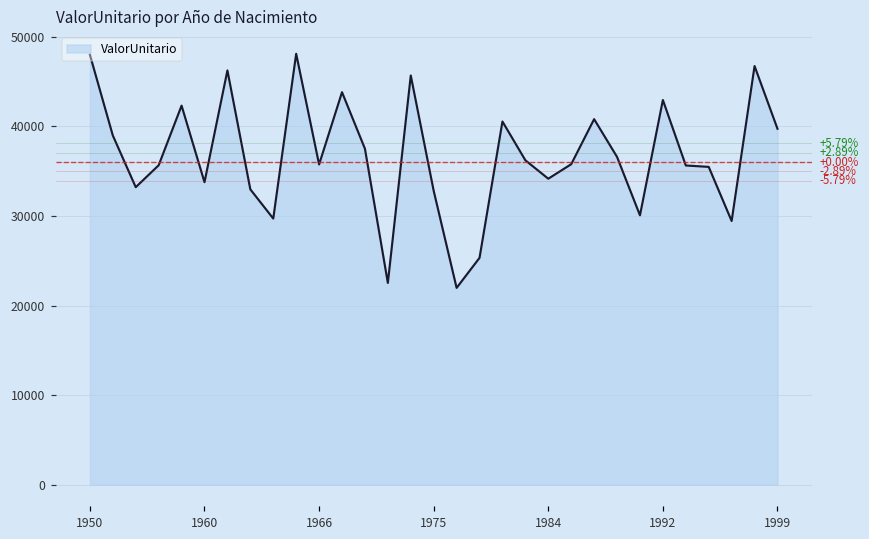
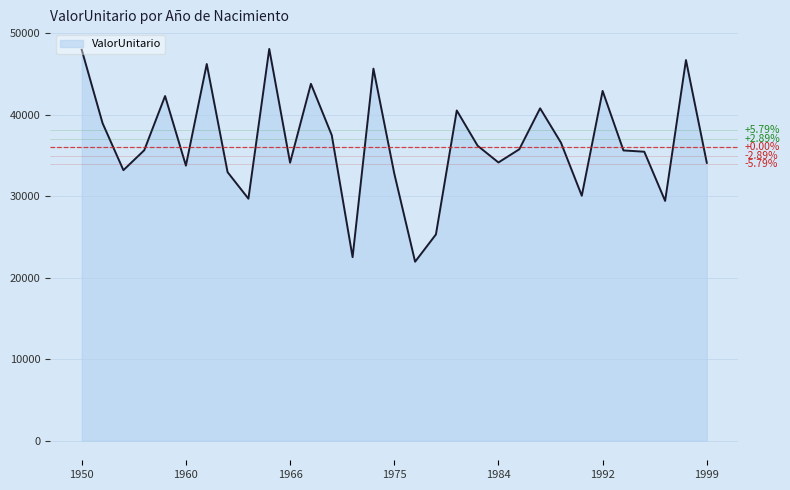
  {
    "1960": 34000,
-   "1966": 36000,
+   "1966": 34000,
    "1975": 33000,
    "1984": 34000,
    "1992": 43000,
-   "1999": 40000
+   "1999": 34000
  }
